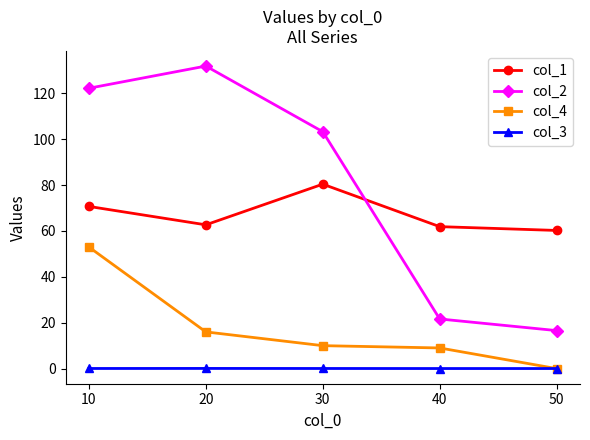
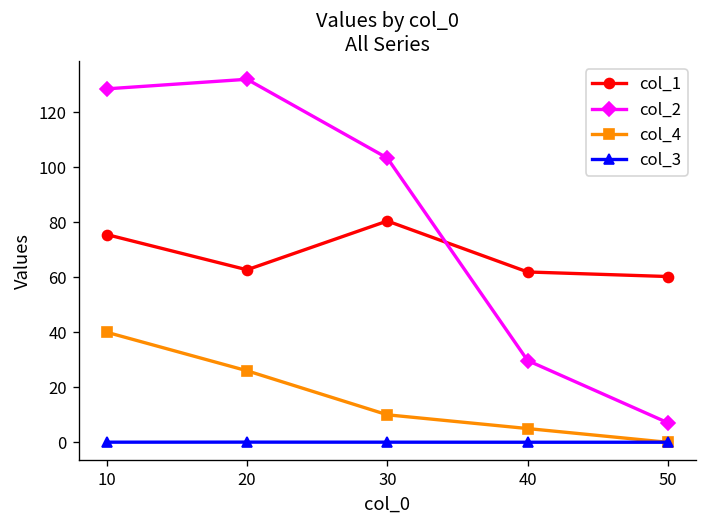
  {
    "col_1": {
-     "10": 71,
+     "10": 76,
      "20": 63,
      "30": 80,
      "40": 62,
      "50": 60
    },
    "col_2": {
-     "10": 122,
+     "10": 128,
      "20": 132,
      "30": 103,
-     "40": 22,
-     "50": 17
+     "40": 30,
+     "50": 7
    },
    "col_4": {
-     "10": 53,
-     "20": 16,
+     "10": 40,
+     "20": 26,
      "30": 10,
-     "40": 9
+     "40": 5
    },
    "col_3": {
      "10": 0,
      "20": 0,
      "30": 0,
      "40": 0
    }
  }
